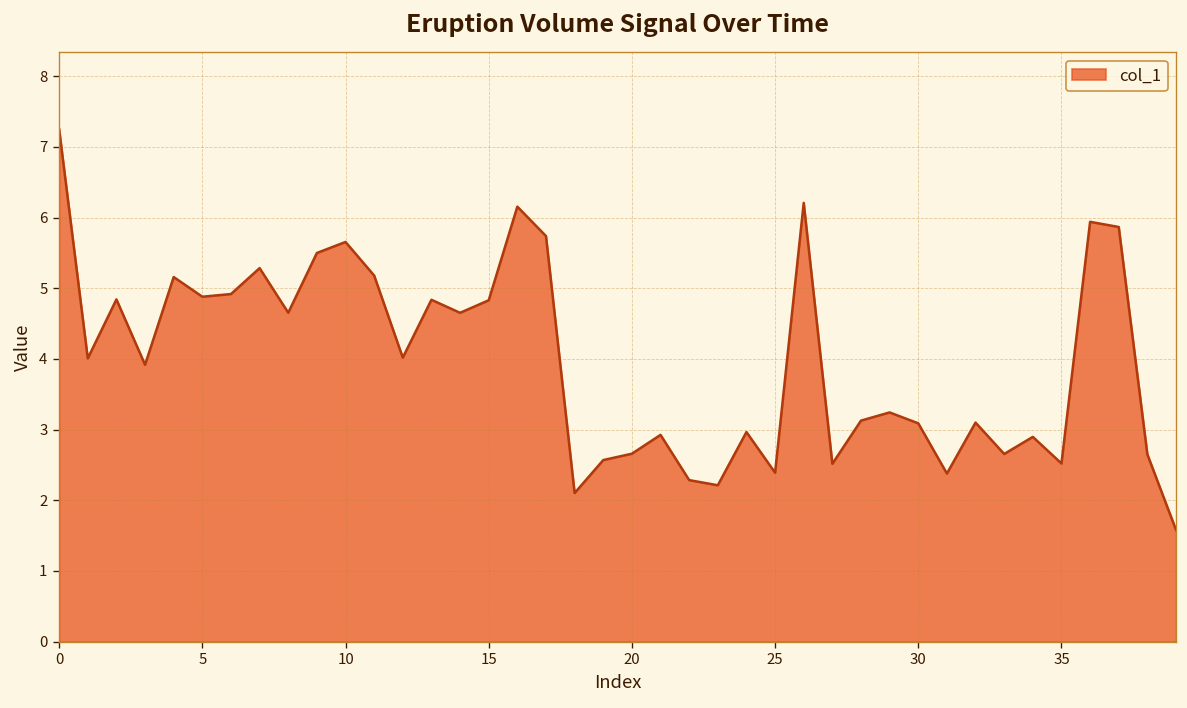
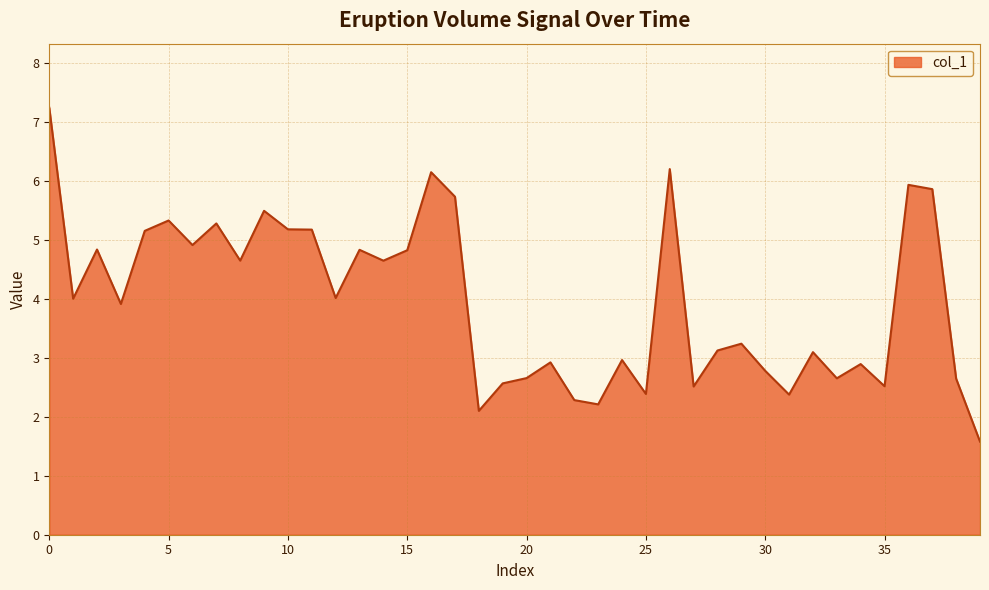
  {
    "0": 7.2,
-   "5": 4.9,
-   "10": 5.7,
+   "5": 5.3,
+   "10": 5.2,
    "15": 4.8,
    "20": 2.7,
    "25": 2.4,
-   "30": 3.1,
+   "30": 2.8,
    "35": 2.5
  }
